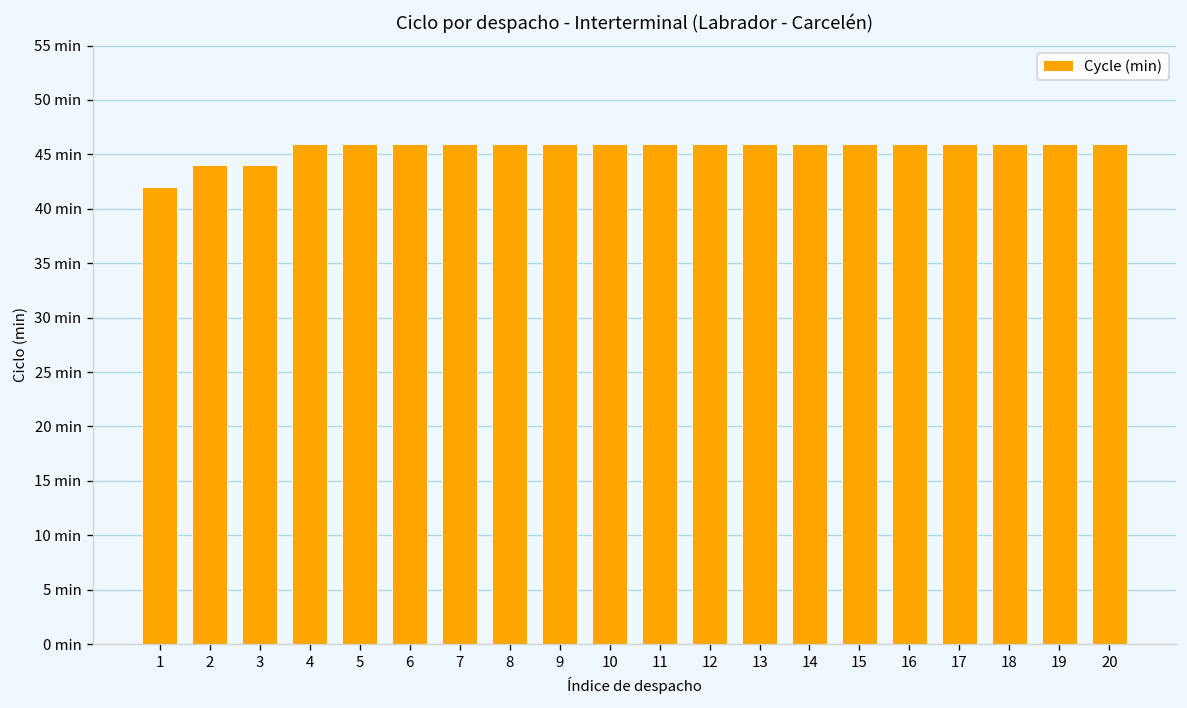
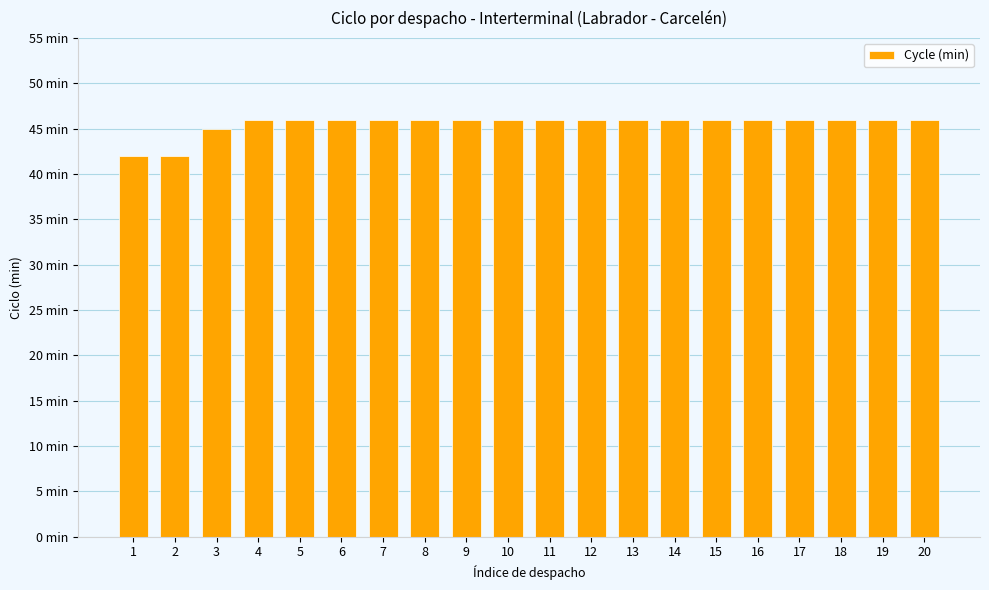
  {
    "1": "42 min",
-   "2": "44 min",
-   "3": "44 min",
+   "2": "42 min",
+   "3": "45 min",
    "4": "46 min",
    "5": "46 min",
    "6": "46 min",
    "7": "46 min",
    "8": "46 min",
    "9": "46 min",
    "10": "46 min",
    "11": "46 min",
    "12": "46 min",
    "13": "46 min",
    "14": "46 min",
    "15": "46 min",
    "16": "46 min",
    "17": "46 min",
    "18": "46 min",
    "19": "46 min",
    "20": "46 min"
  }
